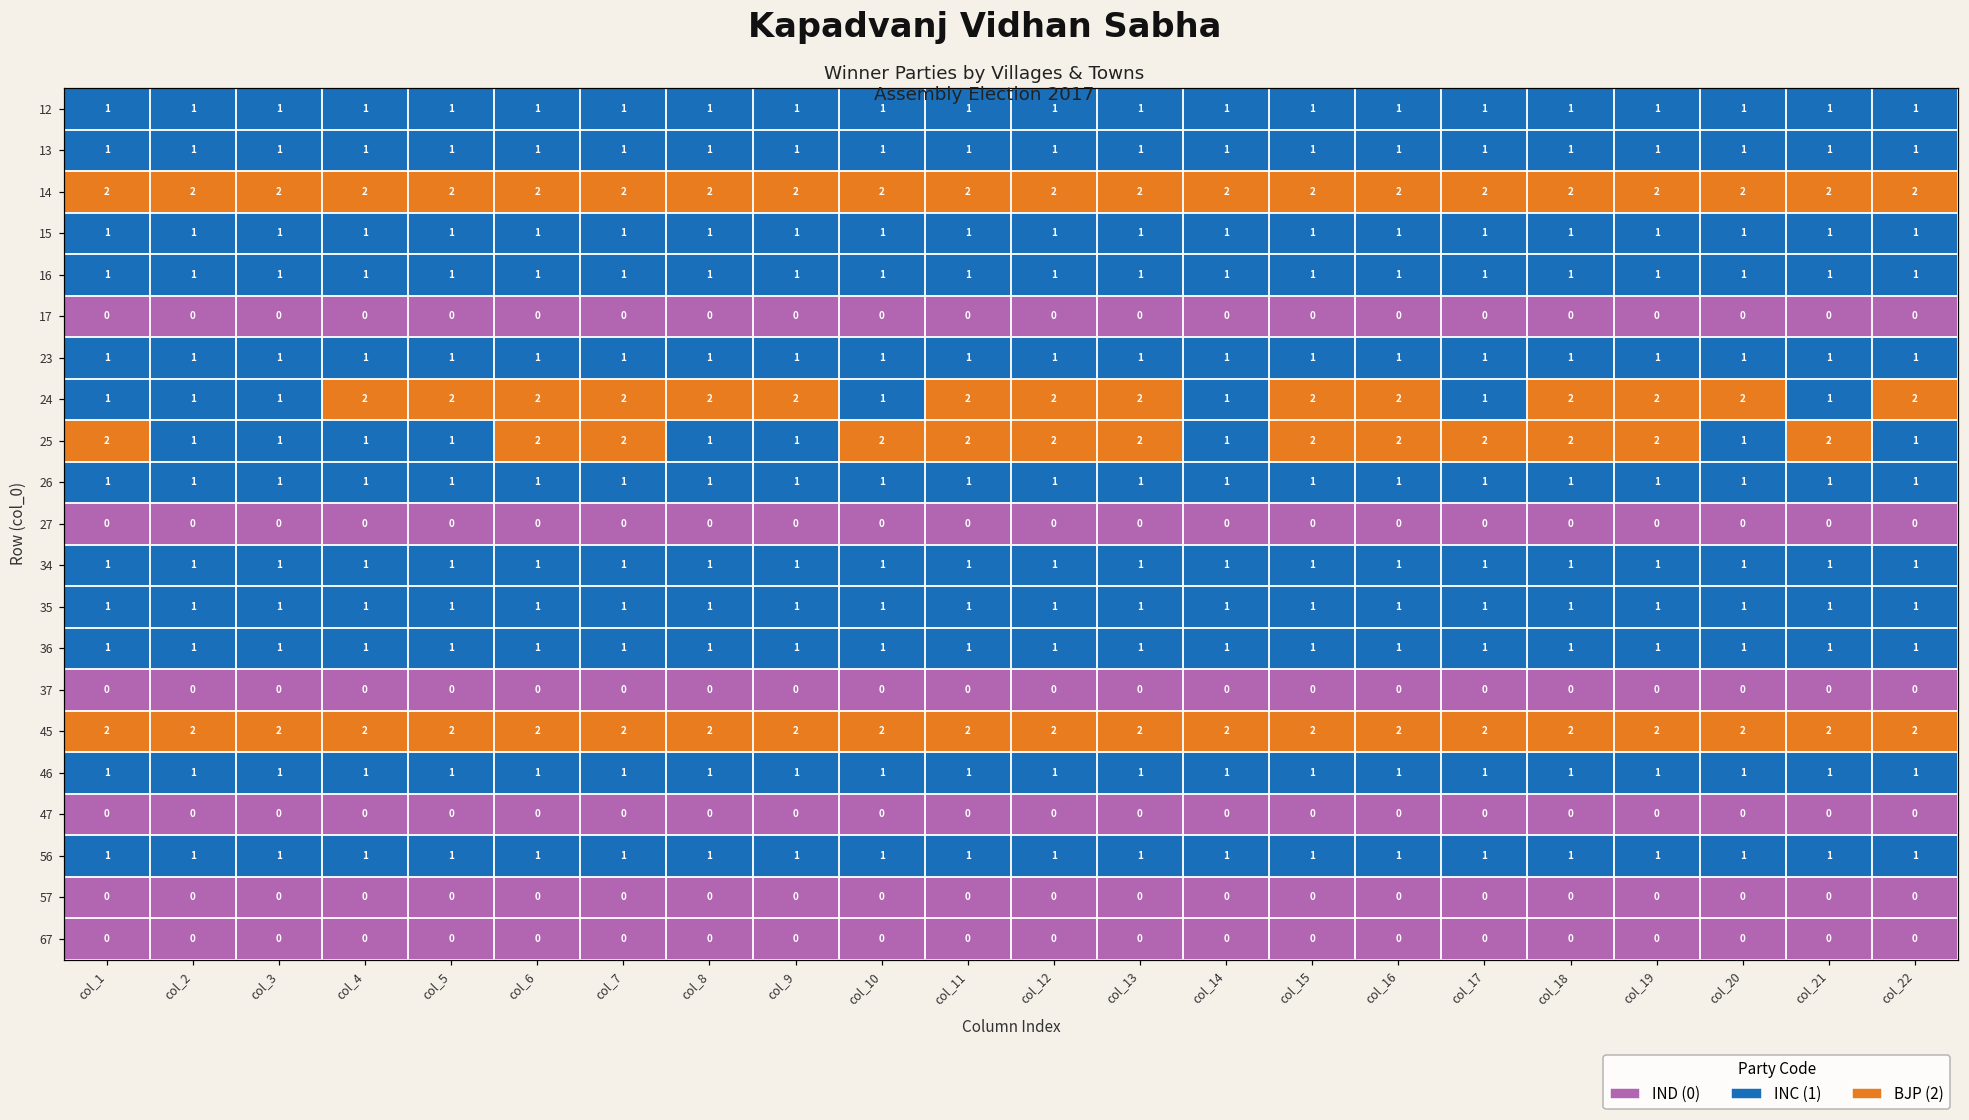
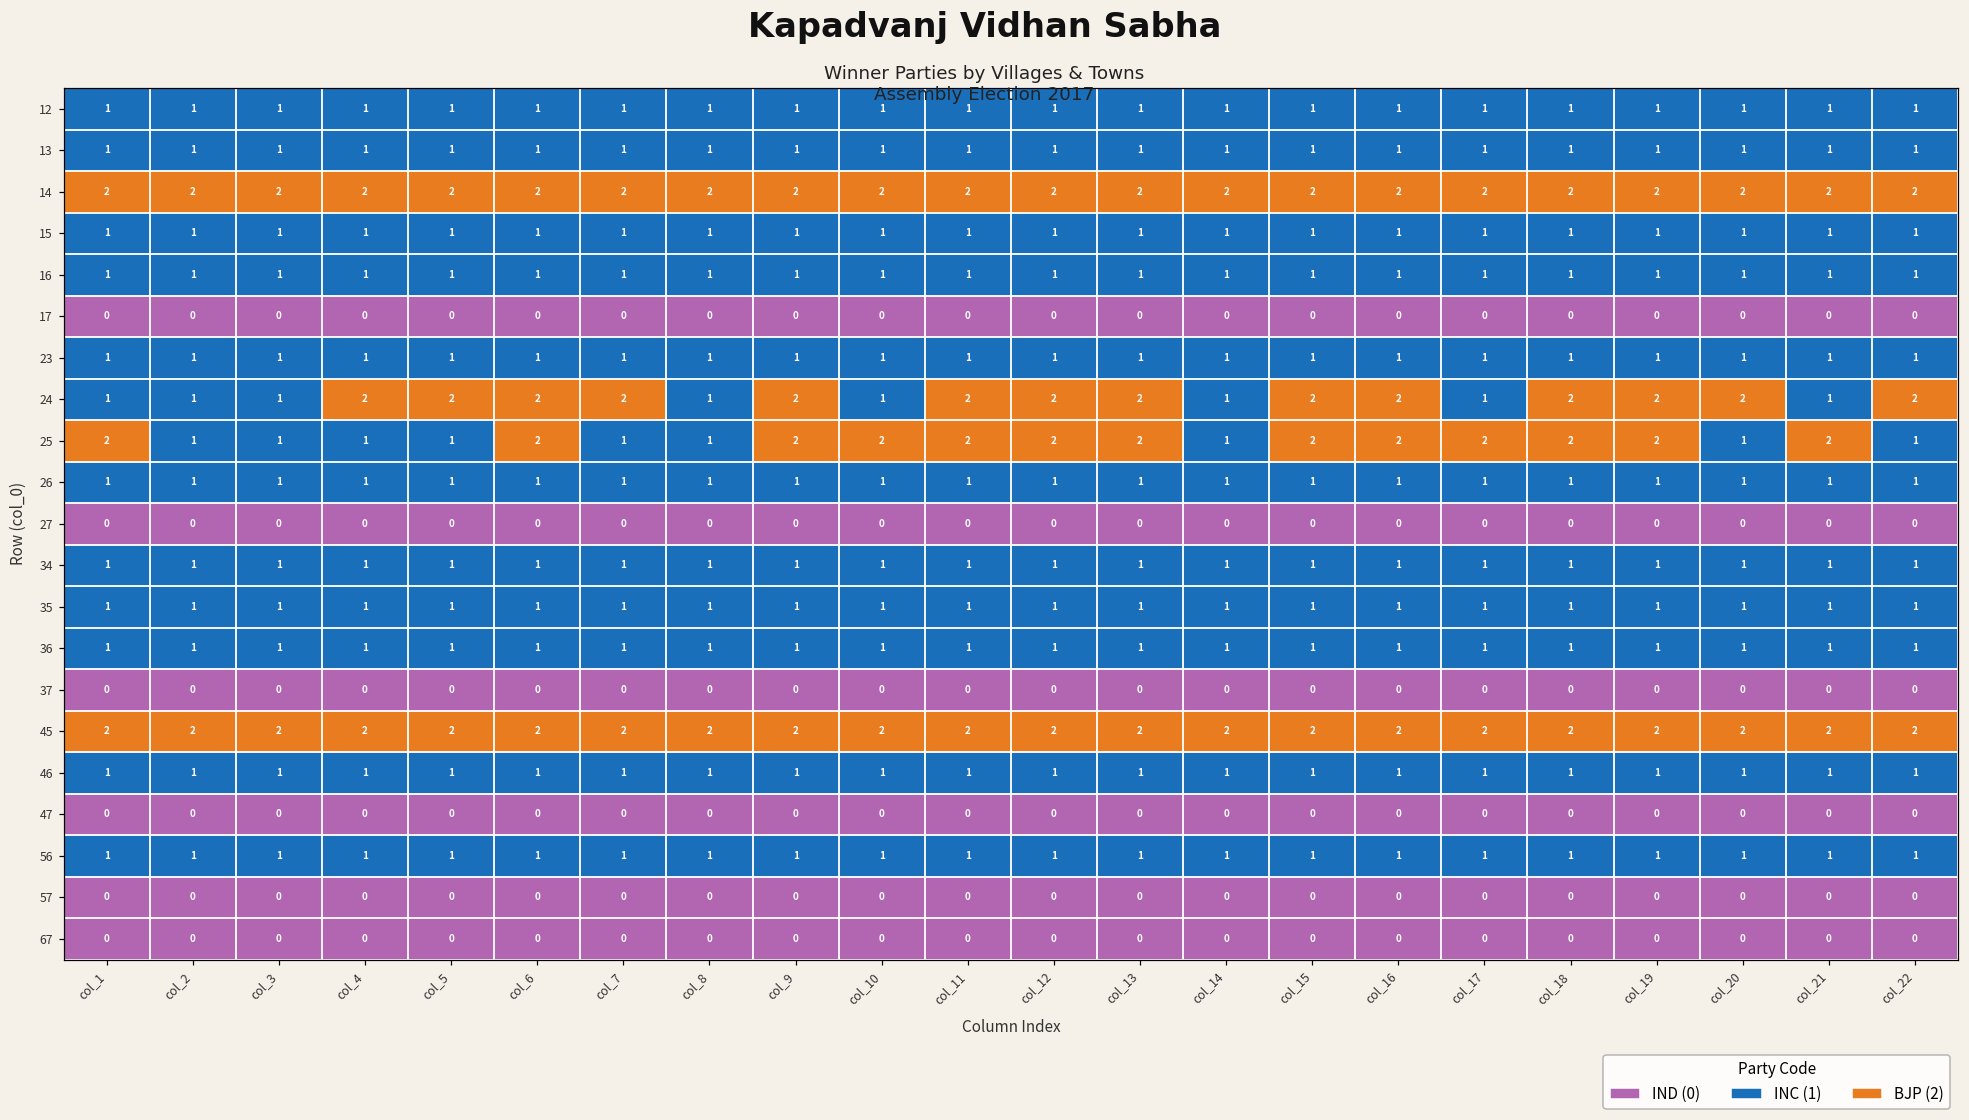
  {
    "24": {
      "col_1": 1,
      "col_2": 1,
      "col_3": 1,
      "col_4": 2,
      "col_5": 2,
      "col_6": 2,
      "col_7": 2,
-     "col_8": 2,
+     "col_8": 1,
      "col_9": 2,
      "col_10": 1,
      "col_11": 2,
      "col_12": 2,
      "col_13": 2,
      "col_14": 1,
      "col_15": 2,
      "col_16": 2,
      "col_17": 1,
      "col_18": 2,
      "col_19": 2,
      "col_20": 2,
      "col_21": 1,
      "col_22": 2
    },
    "25": {
      "col_1": 2,
      "col_2": 1,
      "col_3": 1,
      "col_4": 1,
      "col_5": 1,
      "col_6": 2,
-     "col_7": 2,
+     "col_7": 1,
      "col_8": 1,
-     "col_9": 1,
+     "col_9": 2,
      "col_10": 2,
      "col_11": 2,
      "col_12": 2,
      "col_13": 2,
      "col_14": 1,
      "col_15": 2,
      "col_16": 2,
      "col_17": 2,
      "col_18": 2,
      "col_19": 2,
      "col_20": 1,
      "col_21": 2,
      "col_22": 1
    }
  }
